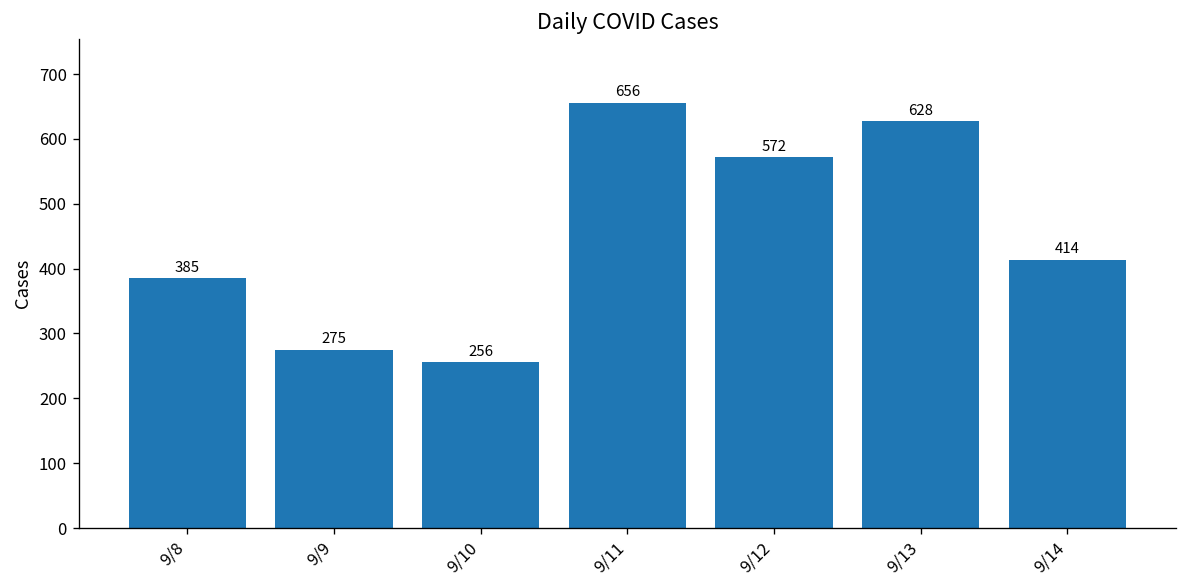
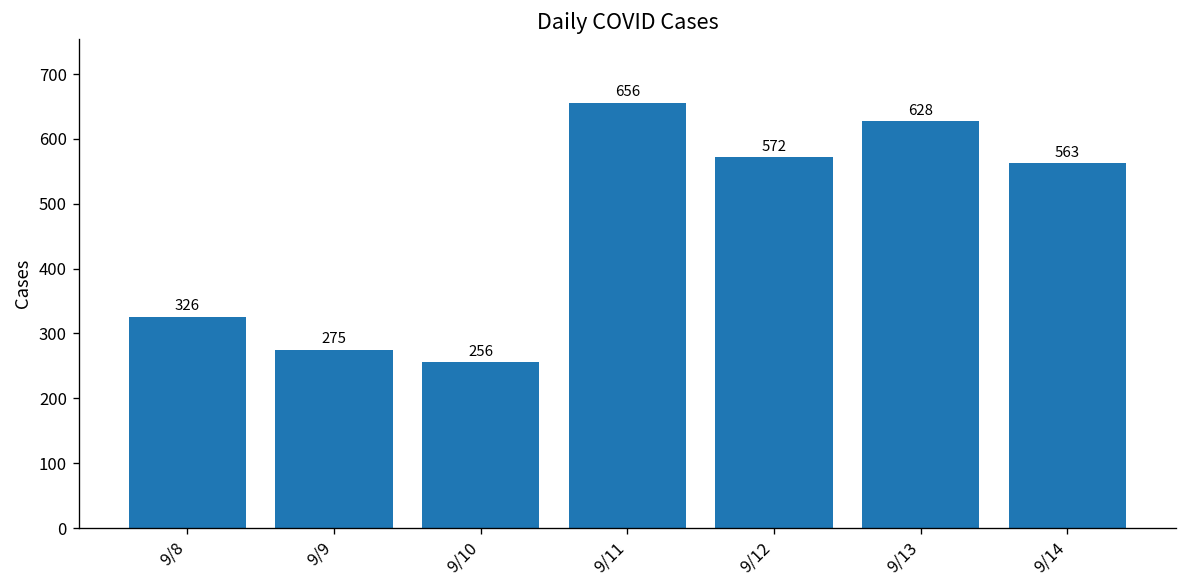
  {
-   "9/8": 385,
+   "9/8": 326,
    "9/9": 275,
    "9/10": 256,
    "9/11": 656,
    "9/12": 572,
    "9/13": 628,
-   "9/14": 414
+   "9/14": 563
  }
